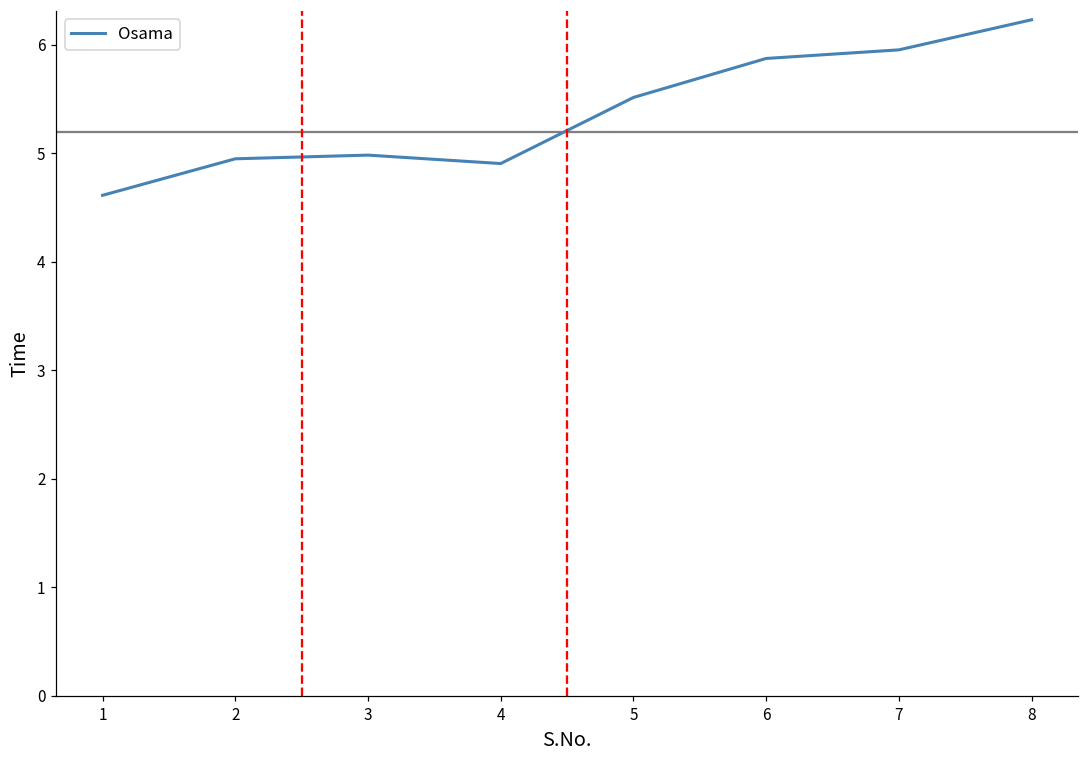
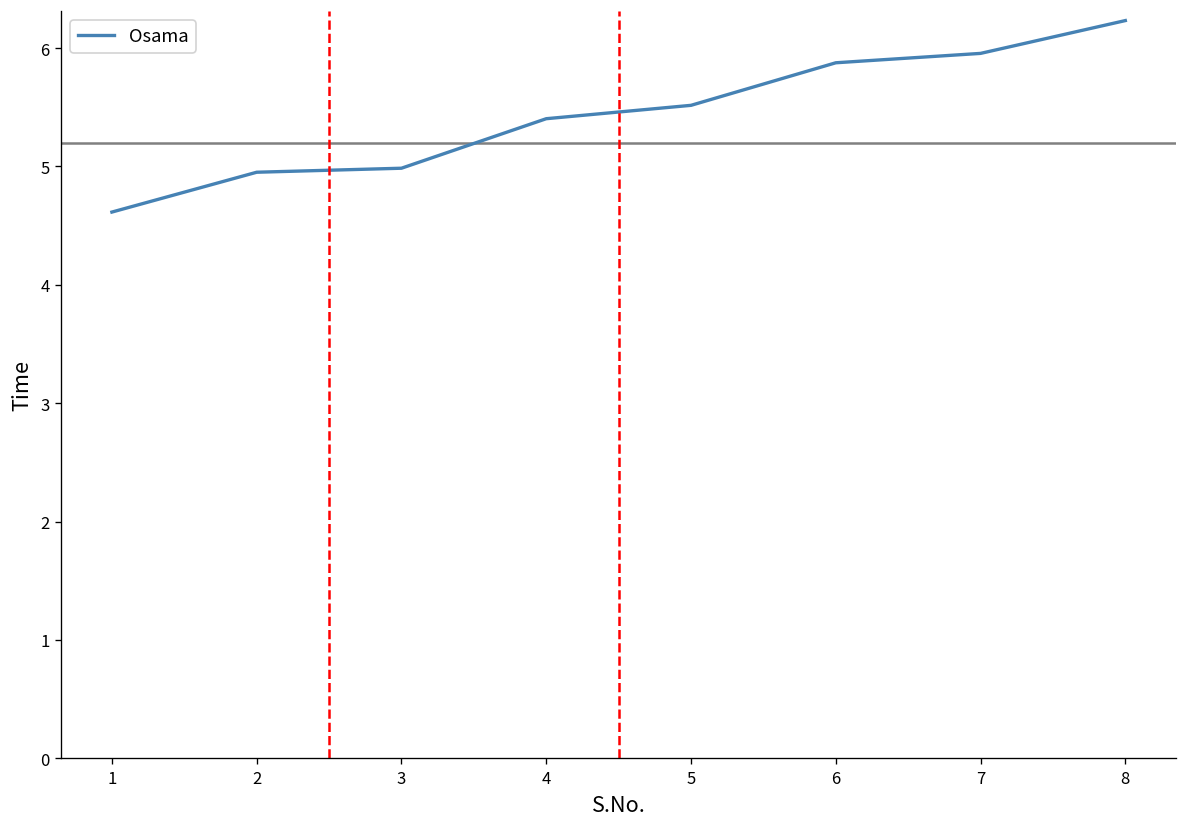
  {
    "1": 4.6,
    "2": 5.0,
    "3": 5.0,
-   "4": 4.9,
+   "4": 5.4,
    "5": 5.5,
    "6": 5.9,
    "7": 6.0,
    "8": 6.2
  }
